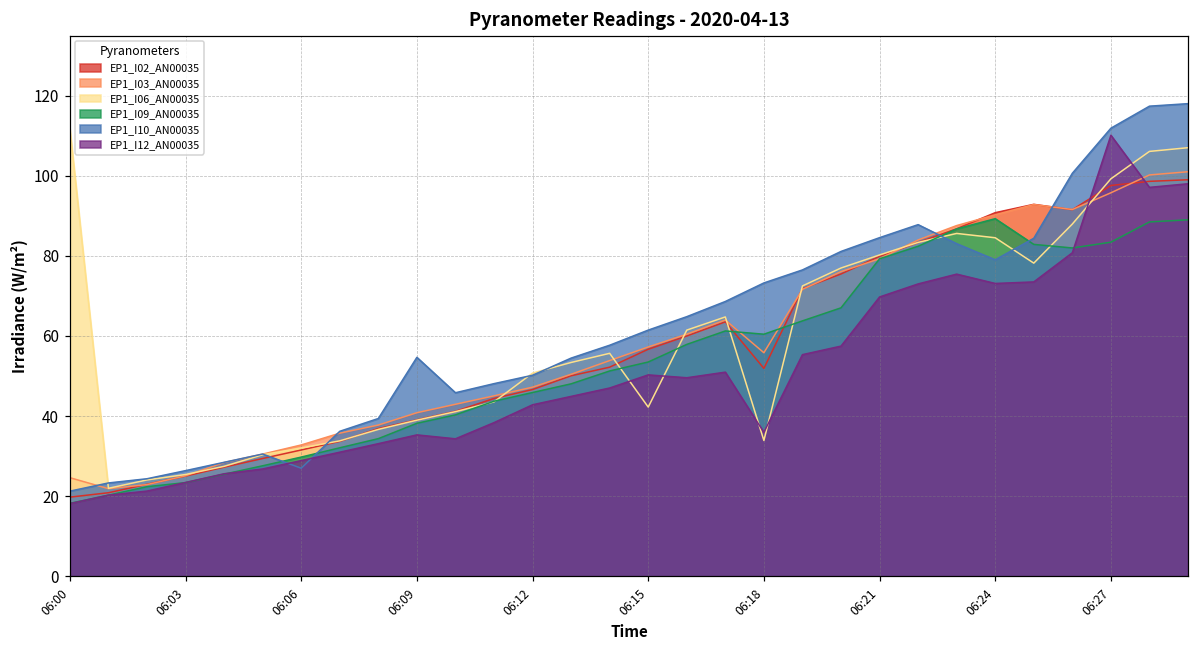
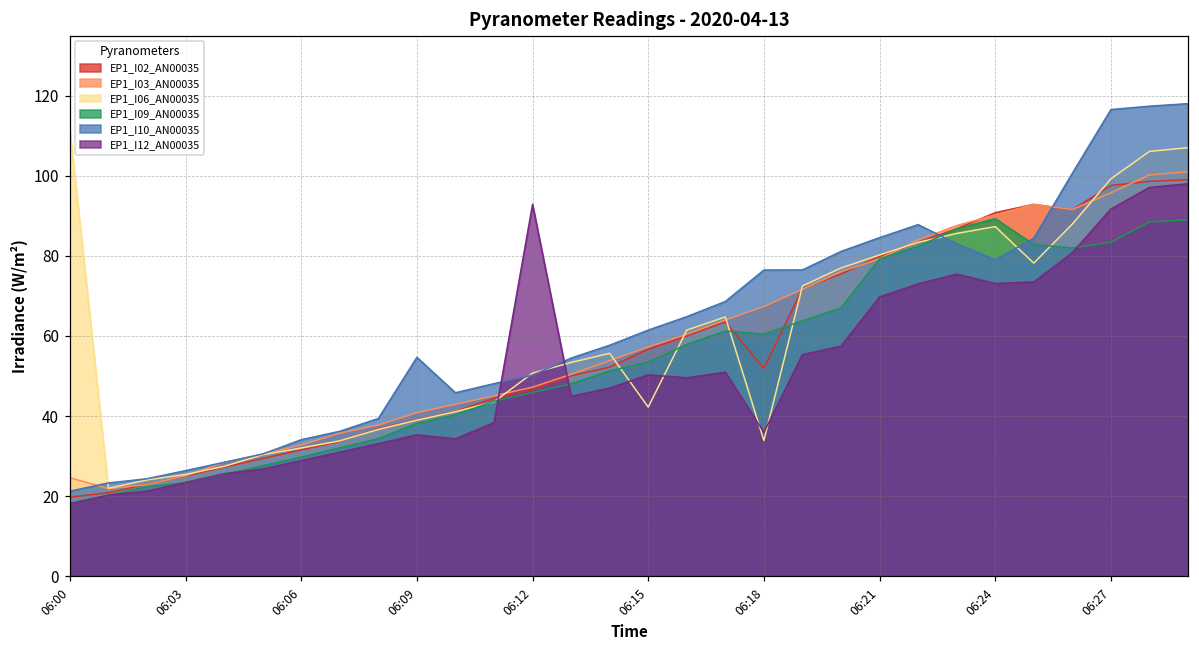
  {
    "EP1_I02_AN00035": {
      "06:00": 20,
      "06:18": 52,
      "06:27": 98
    },
    "EP1_I03_AN00035": {
      "06:00": 25,
      "06:06": 33,
      "06:09": 41,
-     "06:18": 56,
+     "06:18": 67,
      "06:27": 96
    },
    "EP1_I06_AN00035": {
      "06:00": 112,
      "06:15": 42,
      "06:18": 34,
-     "06:24": 85,
+     "06:24": 87,
      "06:27": 99
    },
    "EP1_I09_AN00035": {
      "06:06": 30,
      "06:09": 38,
      "06:12": 46,
      "06:15": 53,
      "06:18": 60,
      "06:24": 89,
      "06:27": 83
    },
    "EP1_I10_AN00035": {
      "06:00": 21,
      "06:03": 26,
-     "06:06": 27,
+     "06:06": 34,
      "06:09": 55,
      "06:15": 61,
-     "06:18": 73,
+     "06:18": 76,
      "06:21": 85,
      "06:24": 79,
-     "06:27": 112
+     "06:27": 117
    },
    "EP1_I12_AN00035": {
      "06:06": 29,
      "06:09": 35,
-     "06:12": 43,
+     "06:12": 93,
      "06:15": 50,
      "06:18": 36,
      "06:21": 70,
      "06:24": 73,
-     "06:27": 110
+     "06:27": 92
    }
  }
